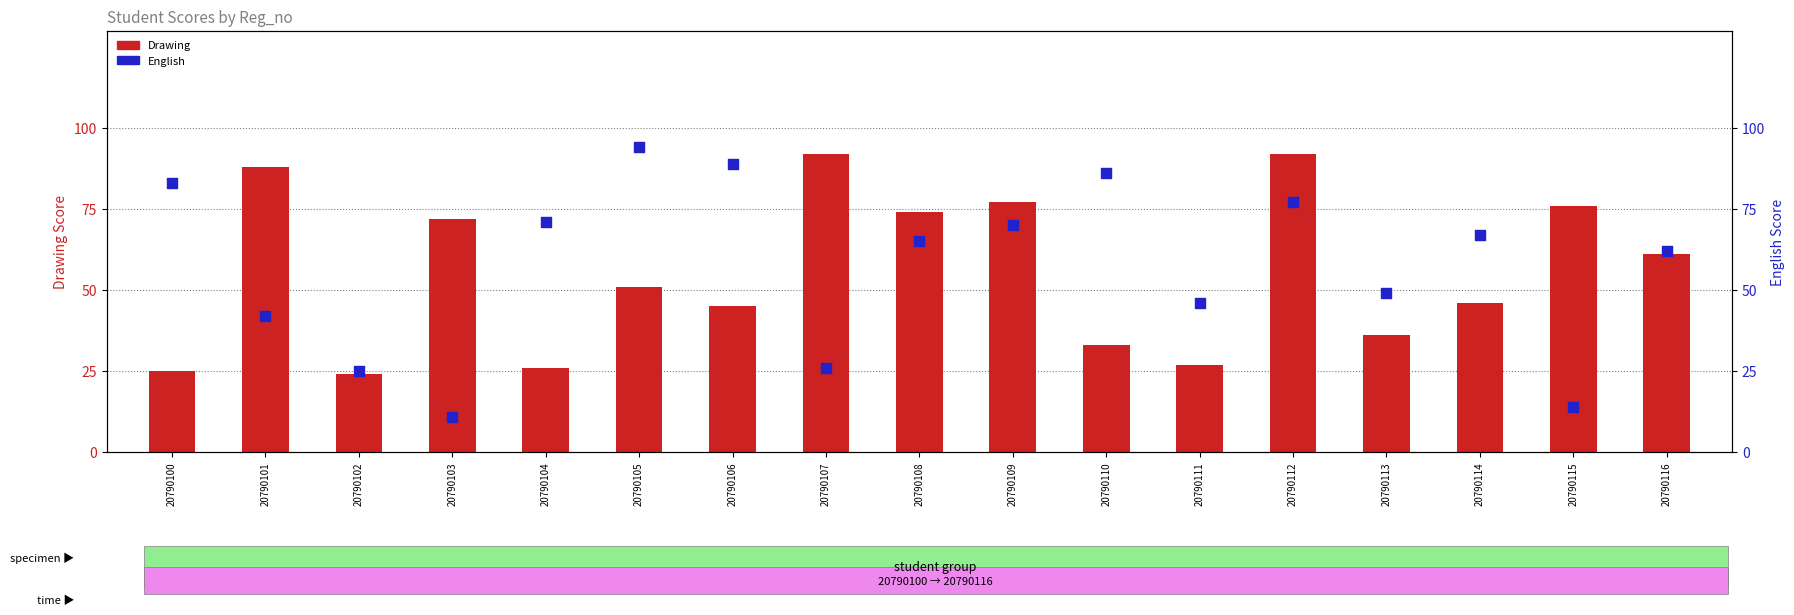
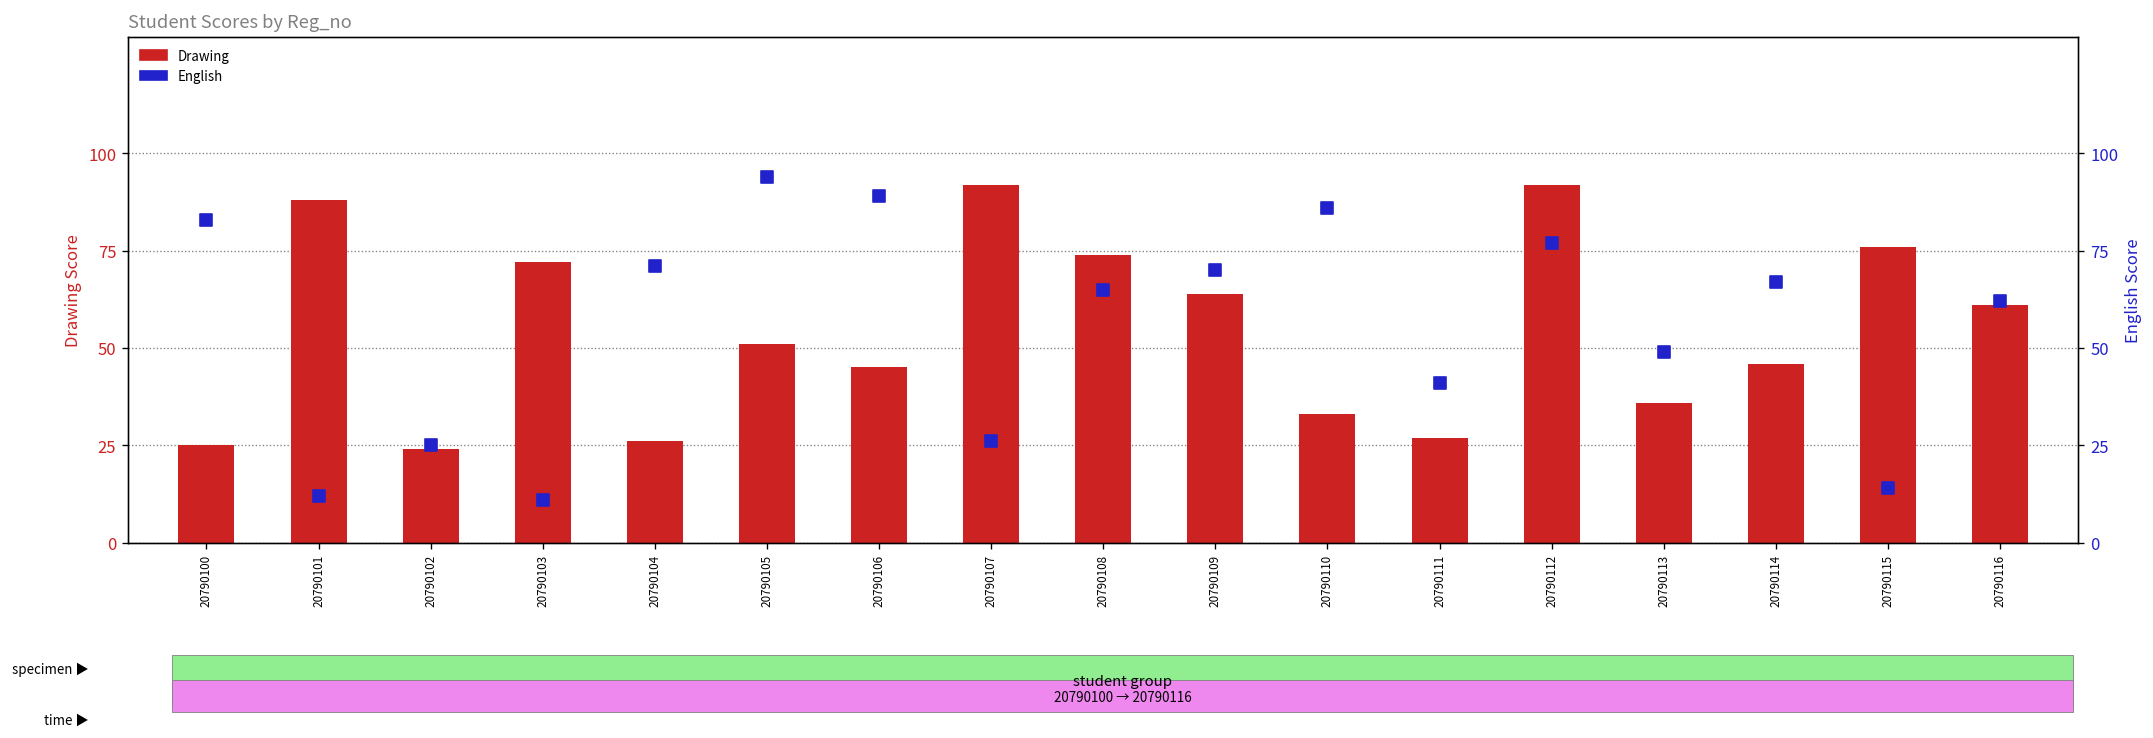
  {
    "Drawing": {
      "20790100": 25,
      "20790101": 88,
      "20790102": 24,
      "20790103": 72,
      "20790104": 26,
      "20790105": 51,
      "20790106": 45,
      "20790107": 92,
      "20790108": 74,
-     "20790109": 77,
+     "20790109": 64,
      "20790110": 33,
      "20790111": 27,
      "20790112": 92,
      "20790113": 36,
      "20790114": 46,
      "20790115": 76,
      "20790116": 61
    },
    "English": {
-     "20790101": 42,
-     "20790111": 46
+     "20790101": 12,
+     "20790111": 41
    }
  }
